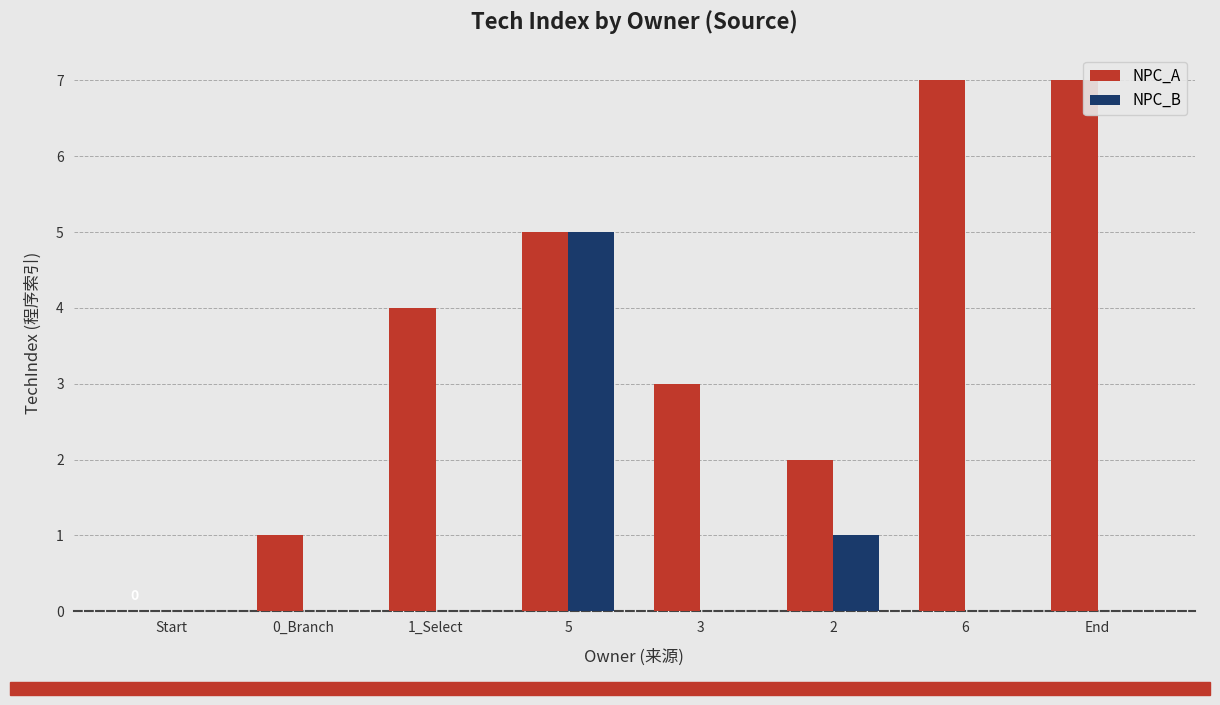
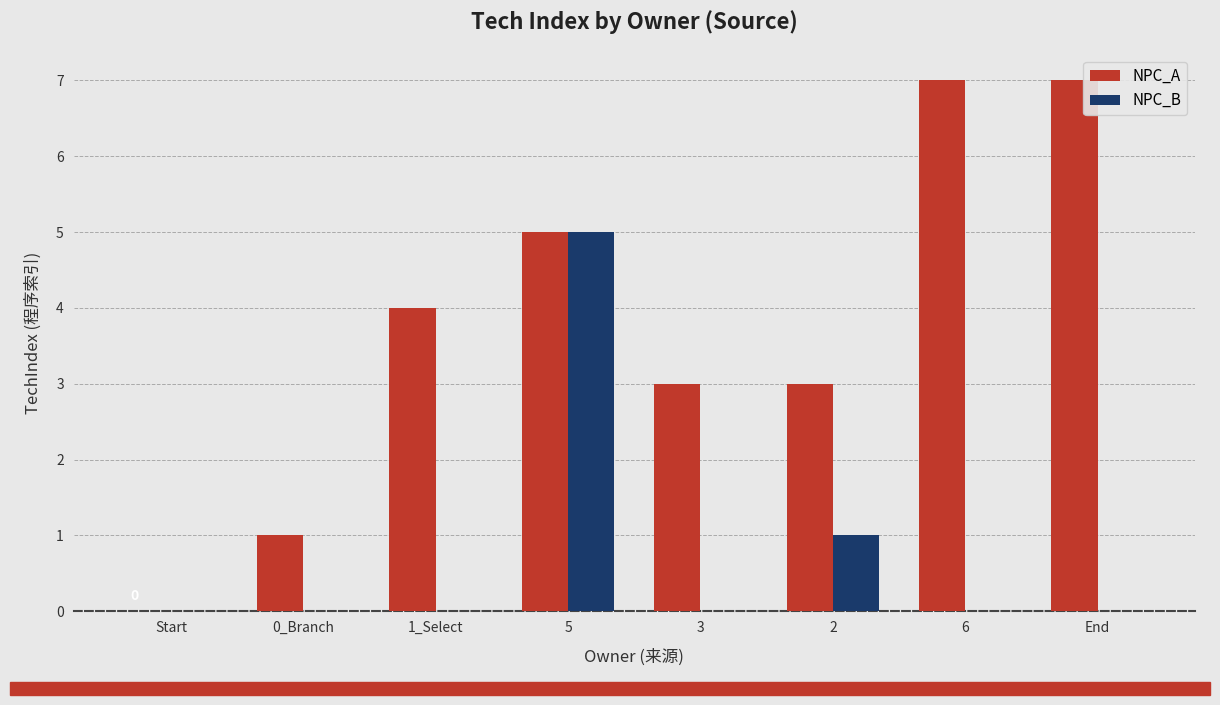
  {
    "NPC_A": {
      "Start": 0,
      "0_Branch": 1,
      "1_Select": 4,
      "5": 5,
      "3": 3,
-     "2": 2,
+     "2": 3,
      "6": 7,
      "End": 7
    },
    "NPC_B": {
      "Start": 0,
      "0_Branch": 0,
      "1_Select": 0,
      "5": 5,
      "3": 0,
      "2": 1,
      "6": 0,
      "End": 0
    }
  }
